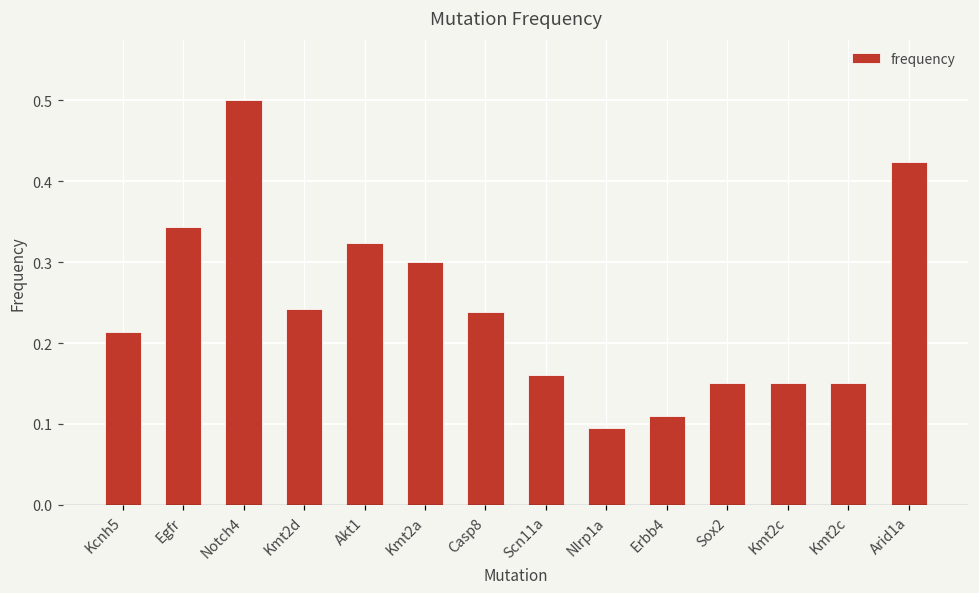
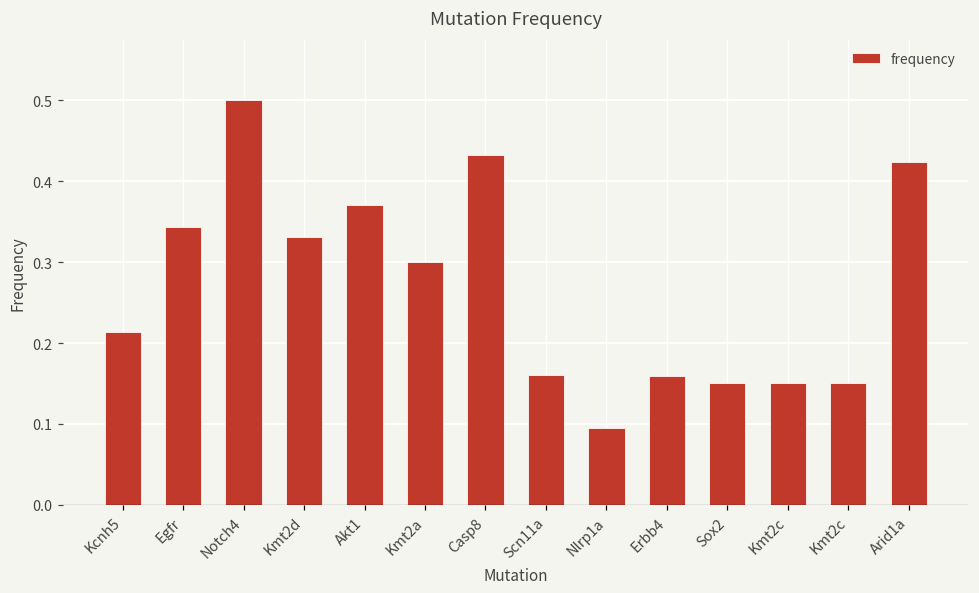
  {
    "Kcnh5": 0.21,
    "Egfr": 0.34,
    "Notch4": 0.50,
-   "Kmt2d": 0.24,
-   "Akt1": 0.32,
+   "Kmt2d": 0.33,
+   "Akt1": 0.37,
    "Kmt2a": 0.30,
-   "Casp8": 0.24,
+   "Casp8": 0.43,
    "Scn11a": 0.16,
    "Nlrp1a": 0.10,
-   "Erbb4": 0.11,
+   "Erbb4": 0.16,
    "Sox2": 0.15,
    "Arid1a": 0.42
  }
